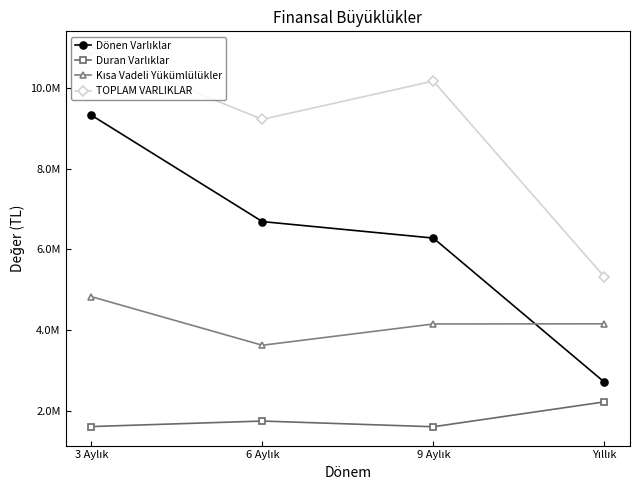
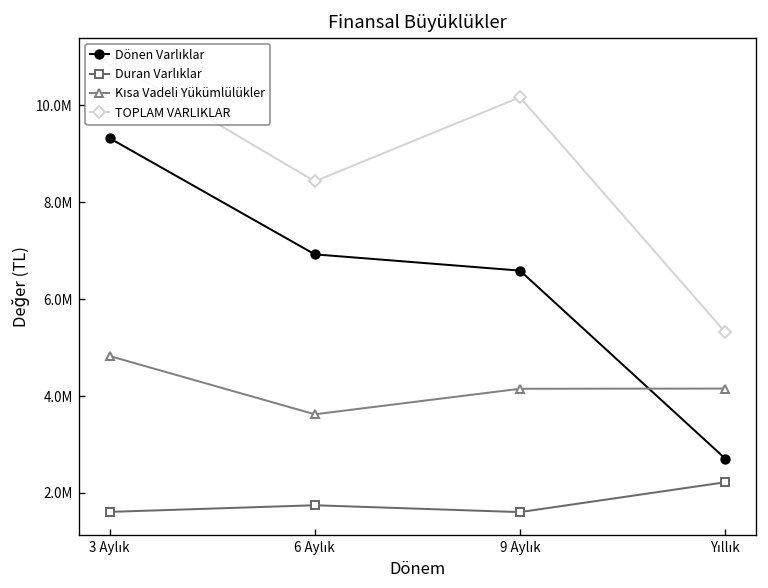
  {
    "Dönen Varlıklar": {
      "3 Aylık": 9300000,
-     "6 Aylık": 6700000,
-     "9 Aylık": 6300000,
+     "6 Aylık": 6900000,
+     "9 Aylık": 6600000,
      "Yıllık": 2700000
    },
    "TOPLAM VARLIKLAR": {
-     "6 Aylık": 9200000,
+     "6 Aylık": 8400000,
      "9 Aylık": 10200000,
      "Yıllık": 5300000
    }
  }
